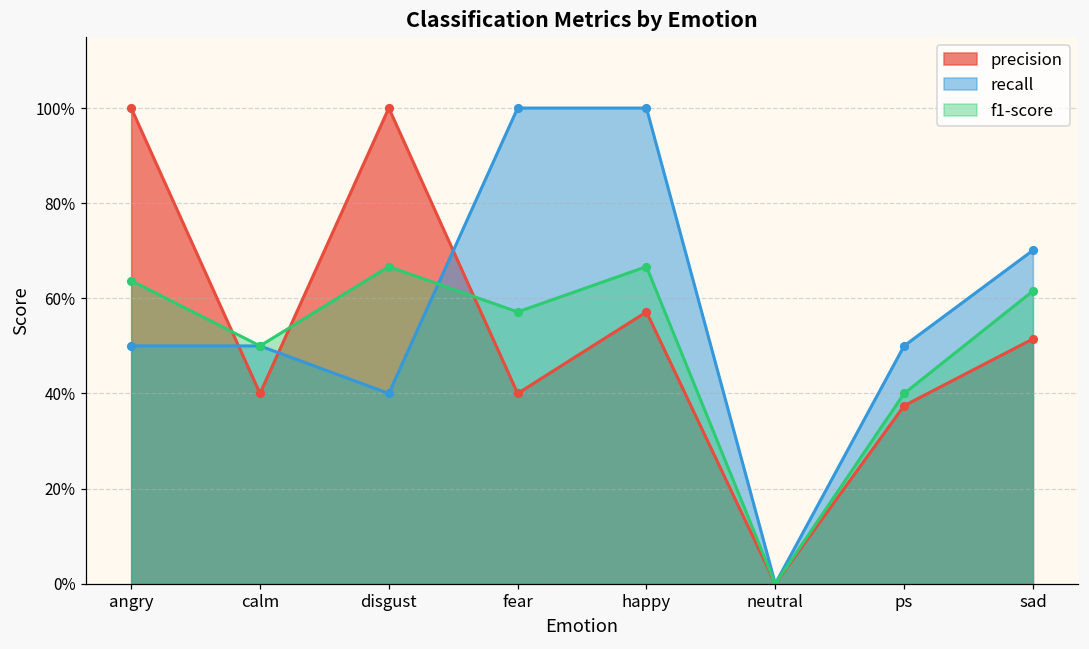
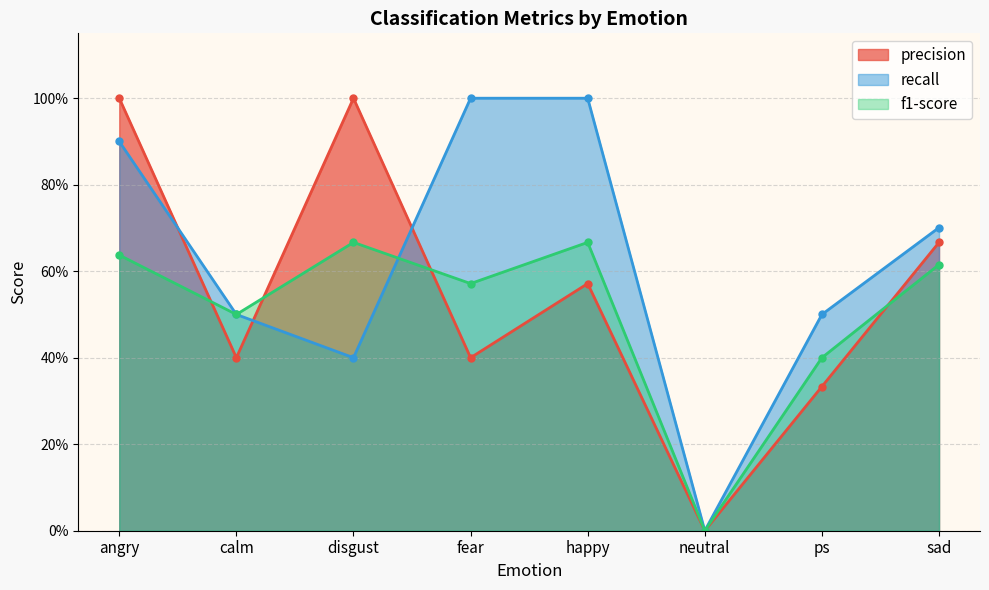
  {
    "precision": {
      "angry": "100%",
      "calm": "40%",
      "disgust": "100%",
      "fear": "40%",
      "happy": "57%",
-     "ps": "37%",
-     "sad": "51%"
+     "ps": "33%",
+     "sad": "67%"
    },
    "recall": {
-     "angry": "50%",
+     "angry": "90%",
      "disgust": "40%",
      "fear": "100%",
      "happy": "100%",
      "ps": "50%",
      "sad": "70%"
    },
    "f1-score": {
      "angry": "64%",
      "disgust": "67%",
      "fear": "57%",
      "happy": "67%",
      "ps": "40%",
      "sad": "62%"
    }
  }
